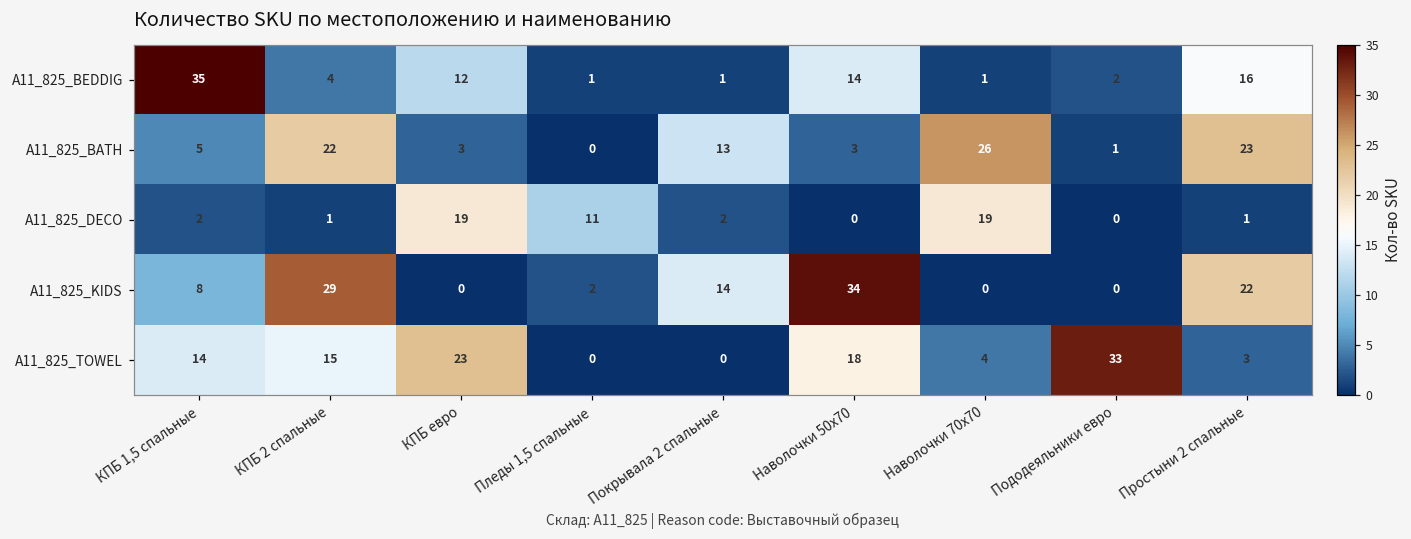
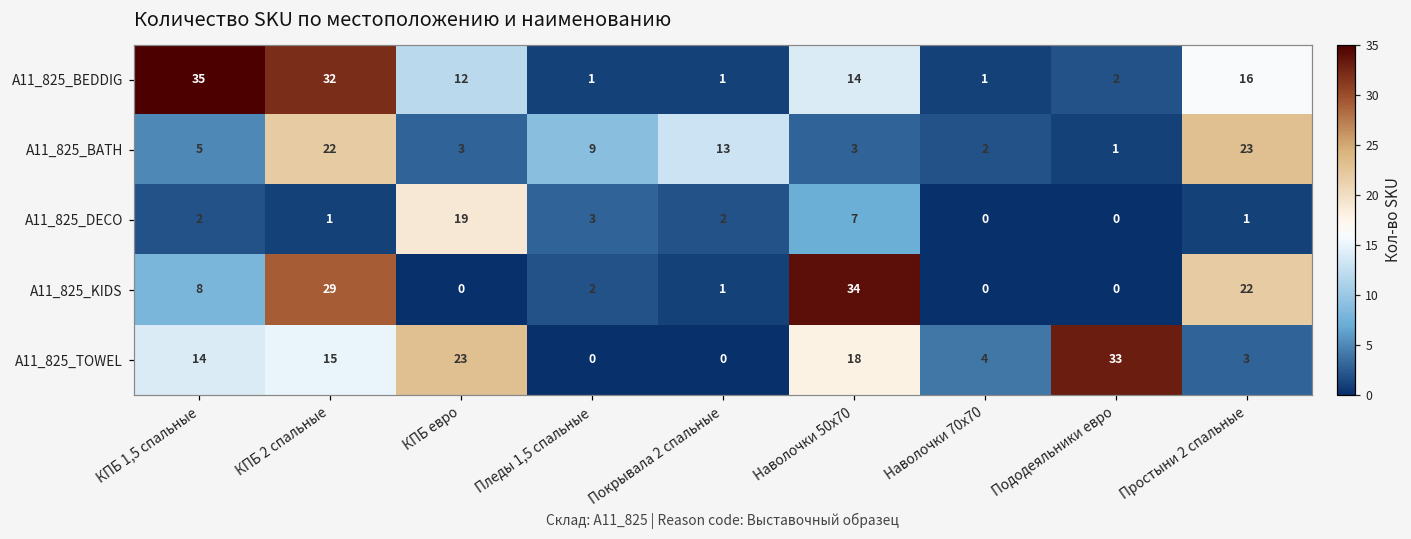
  {
    "A11_825_BEDDIG": {
      "КПБ 1,5 спальные": 35,
-     "КПБ 2 спальные": 4,
+     "КПБ 2 спальные": 32,
      "КПБ евро": 12,
      "Пледы 1,5 спальные": 1,
      "Покрывала 2 спальные": 1,
      "Наволочки 50х70": 14,
      "Наволочки 70х70": 1,
      "Пододеяльники евро": 2,
      "Простыни 2 спальные": 16
    },
    "A11_825_BATH": {
      "КПБ 1,5 спальные": 5,
      "КПБ 2 спальные": 22,
      "КПБ евро": 3,
-     "Пледы 1,5 спальные": 0,
+     "Пледы 1,5 спальные": 9,
      "Покрывала 2 спальные": 13,
      "Наволочки 50х70": 3,
-     "Наволочки 70х70": 26,
+     "Наволочки 70х70": 2,
      "Пододеяльники евро": 1,
      "Простыни 2 спальные": 23
    },
    "A11_825_DECO": {
      "КПБ 1,5 спальные": 2,
      "КПБ 2 спальные": 1,
      "КПБ евро": 19,
-     "Пледы 1,5 спальные": 11,
+     "Пледы 1,5 спальные": 3,
      "Покрывала 2 спальные": 2,
-     "Наволочки 50х70": 0,
-     "Наволочки 70х70": 19,
+     "Наволочки 50х70": 7,
+     "Наволочки 70х70": 0,
      "Пододеяльники евро": 0,
      "Простыни 2 спальные": 1
    },
    "A11_825_KIDS": {
      "КПБ 1,5 спальные": 8,
      "КПБ 2 спальные": 29,
      "КПБ евро": 0,
      "Пледы 1,5 спальные": 2,
-     "Покрывала 2 спальные": 14,
+     "Покрывала 2 спальные": 1,
      "Наволочки 50х70": 34,
      "Наволочки 70х70": 0,
      "Пододеяльники евро": 0,
      "Простыни 2 спальные": 22
    },
    "A11_825_TOWEL": {
      "КПБ 1,5 спальные": 14,
      "КПБ 2 спальные": 15,
      "КПБ евро": 23,
      "Пледы 1,5 спальные": 0,
      "Покрывала 2 спальные": 0,
      "Наволочки 50х70": 18,
      "Наволочки 70х70": 4,
      "Пододеяльники евро": 33,
      "Простыни 2 спальные": 3
    }
  }
